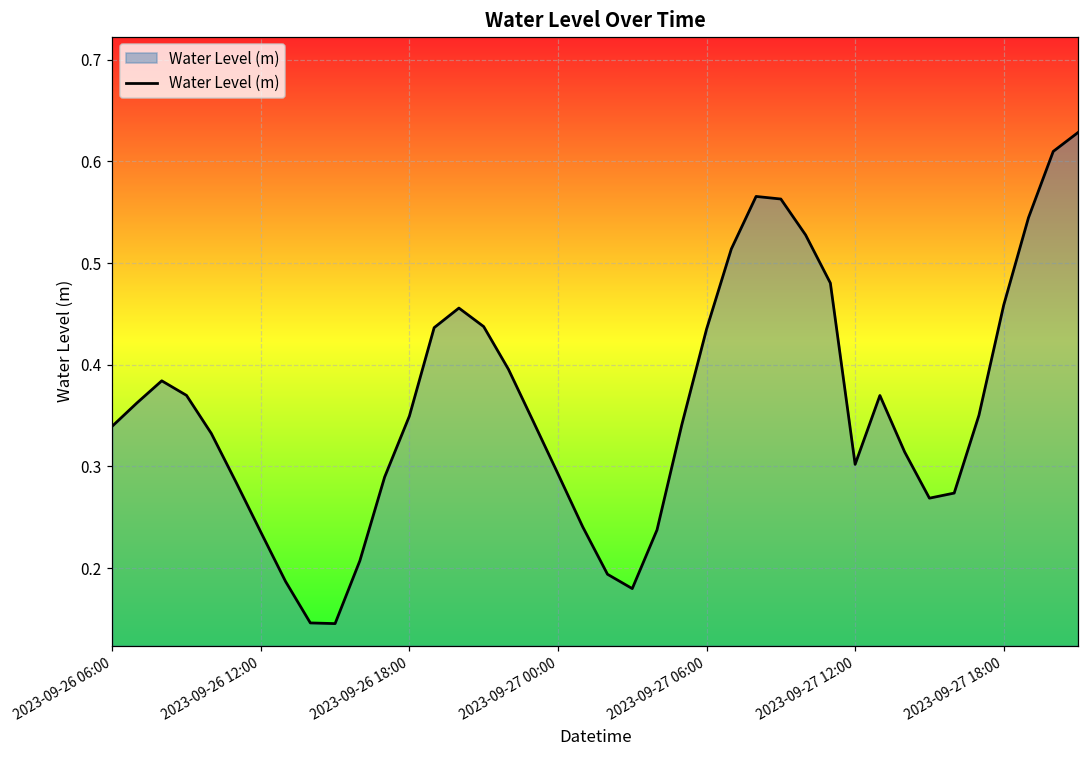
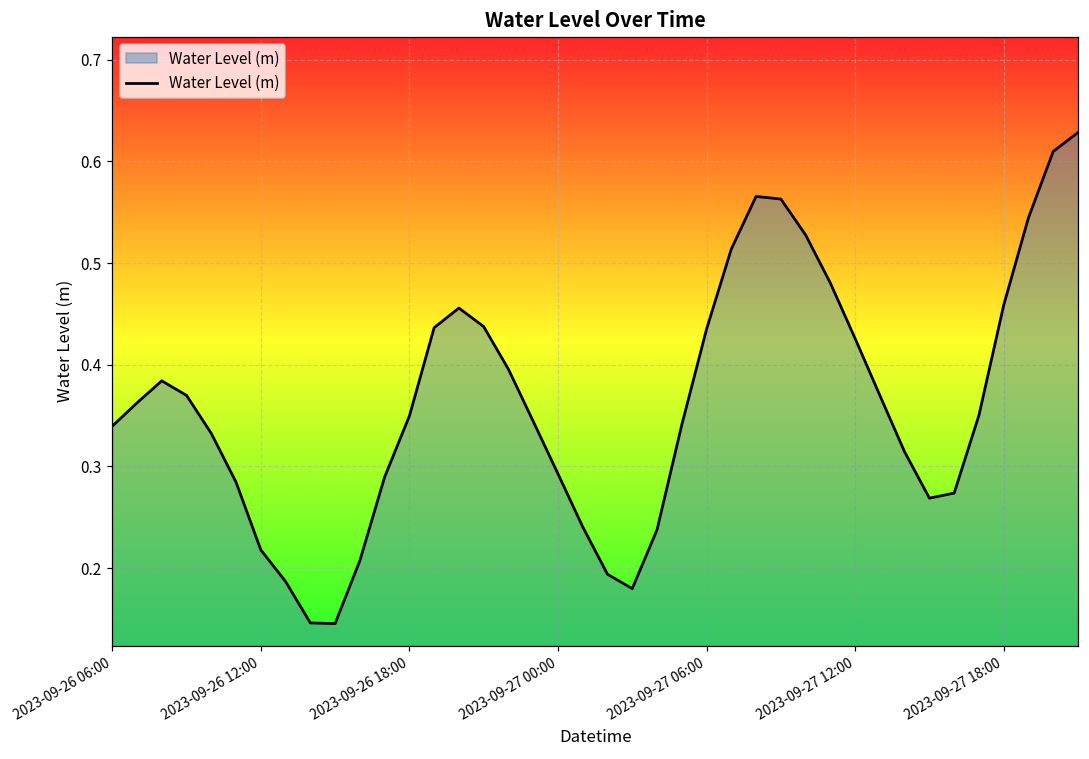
  {
    "2023-09-26 06:00": 0.34,
-   "2023-09-26 12:00": 0.24,
+   "2023-09-26 12:00": 0.22,
    "2023-09-26 18:00": 0.35,
    "2023-09-27 00:00": 0.29,
    "2023-09-27 06:00": 0.43,
-   "2023-09-27 12:00": 0.30,
+   "2023-09-27 12:00": 0.43,
    "2023-09-27 18:00": 0.46
  }
